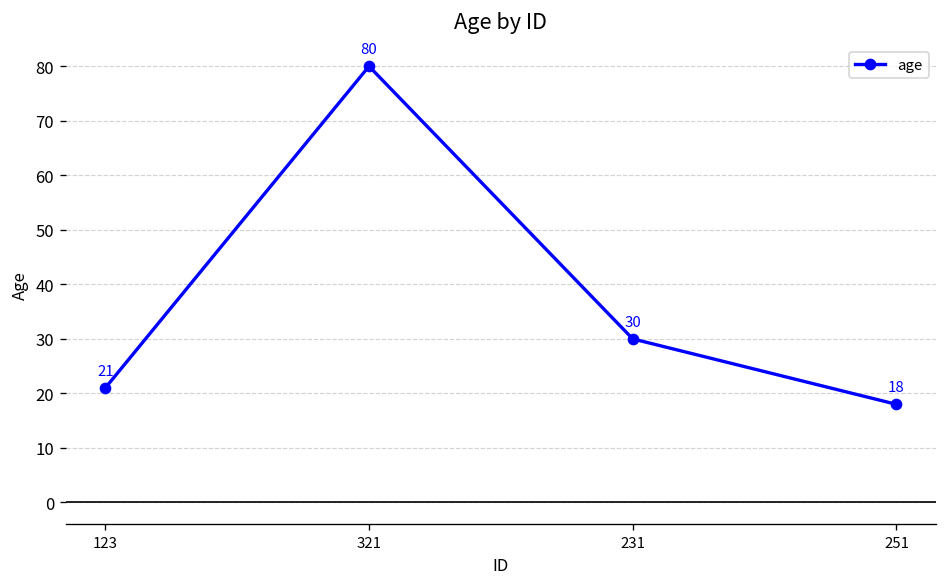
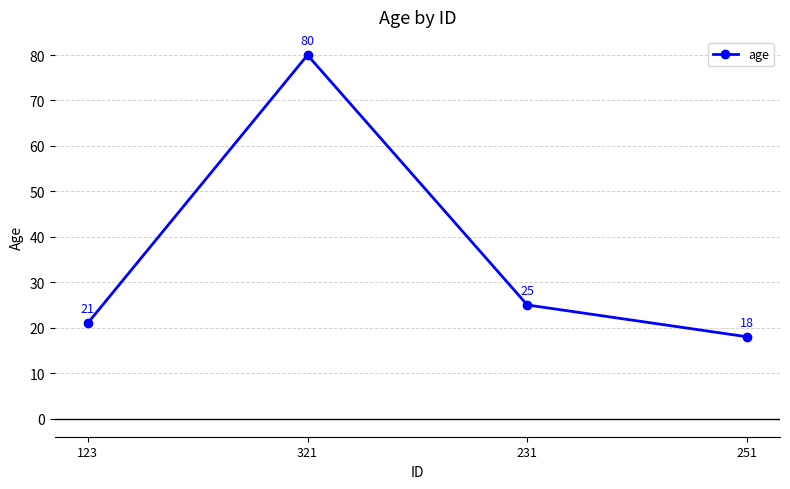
  {
    "123": 21,
    "321": 80,
-   "231": 30,
+   "231": 25,
    "251": 18
  }
